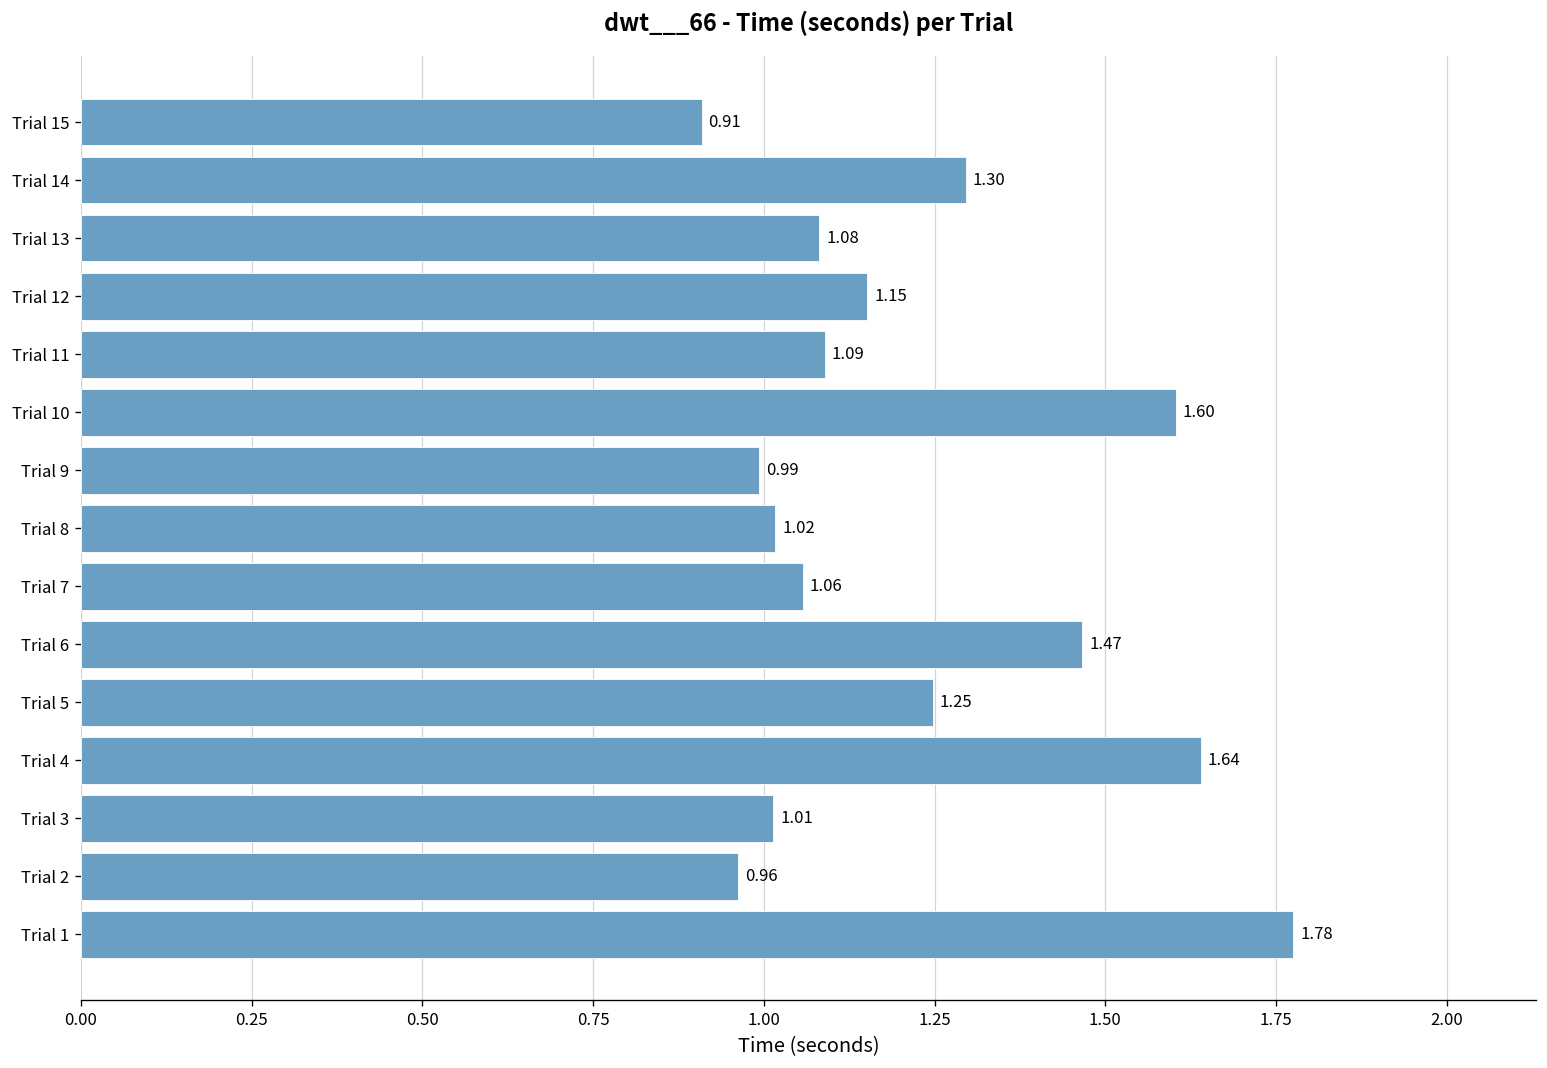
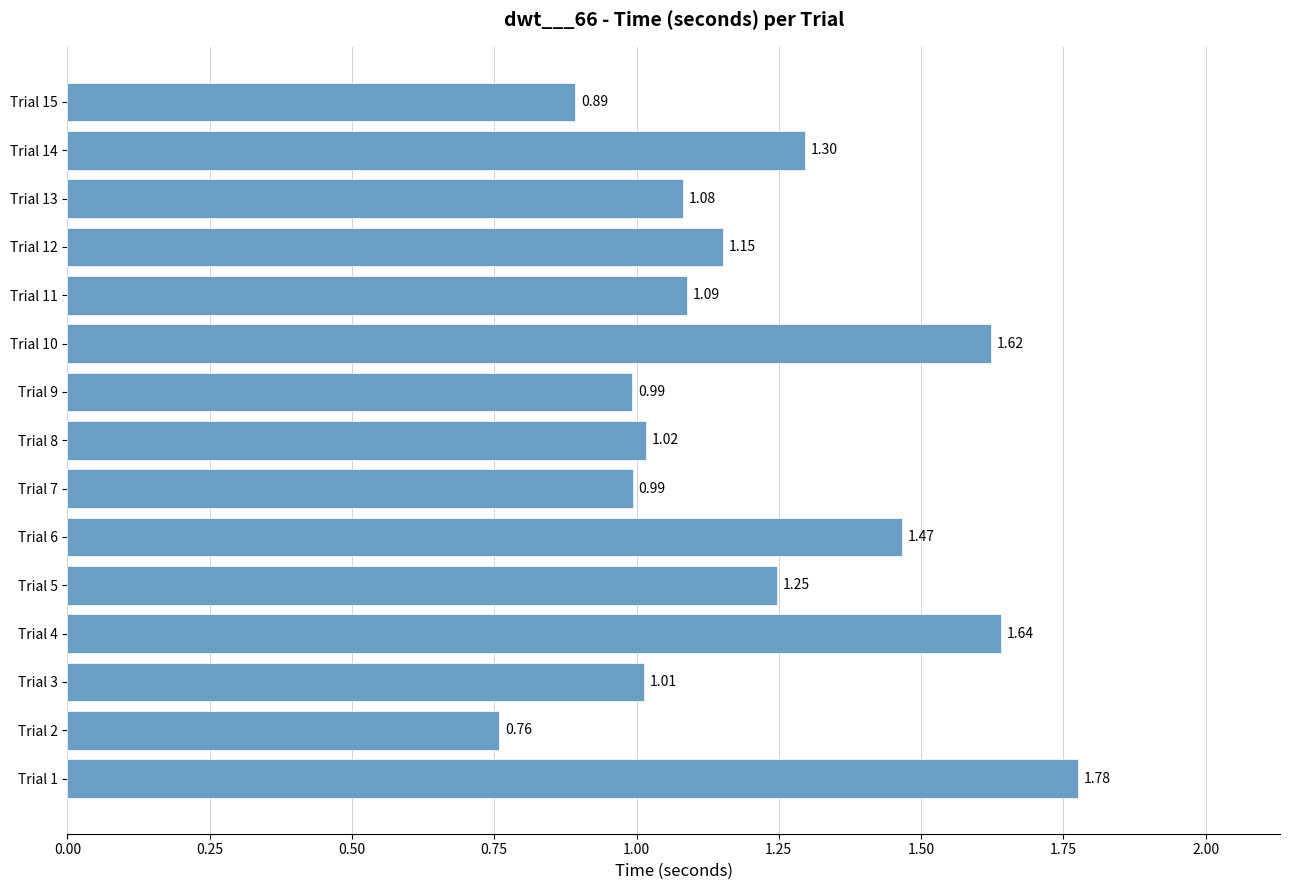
  {
-   "Trial 15": 0.91,
+   "Trial 15": 0.89,
    "Trial 14": 1.30,
    "Trial 13": 1.08,
    "Trial 12": 1.15,
    "Trial 11": 1.09,
-   "Trial 10": 1.60,
+   "Trial 10": 1.62,
    "Trial 9": 0.99,
    "Trial 8": 1.02,
-   "Trial 7": 1.06,
+   "Trial 7": 0.99,
    "Trial 6": 1.47,
    "Trial 5": 1.25,
    "Trial 4": 1.64,
    "Trial 3": 1.01,
-   "Trial 2": 0.96,
+   "Trial 2": 0.76,
    "Trial 1": 1.78
  }
